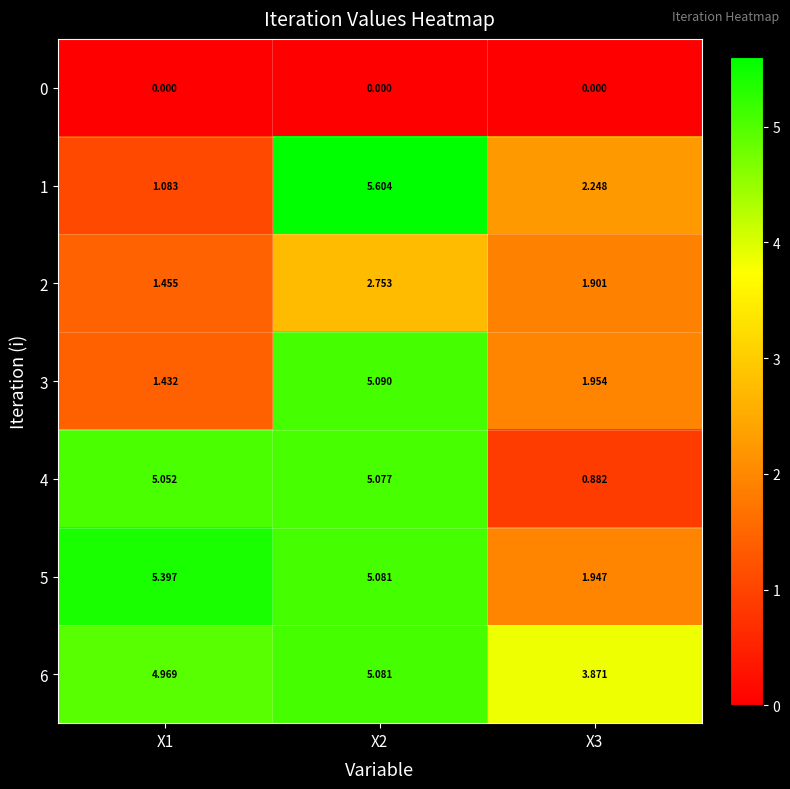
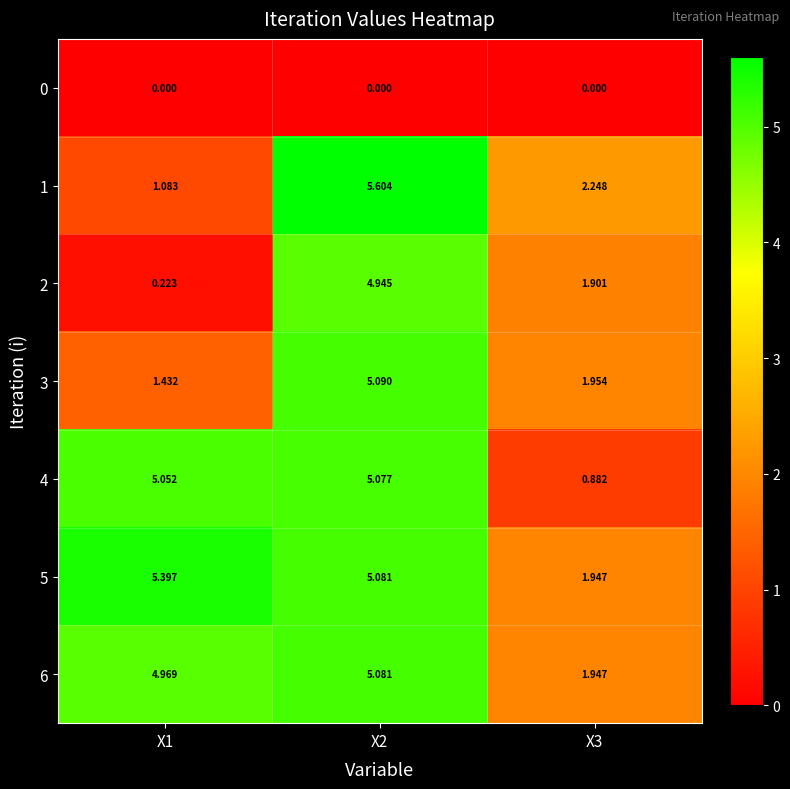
  {
    "0": {
      "X1": 0.000,
      "X2": 0.000,
      "X3": 0.000
    },
    "1": {
      "X1": 1.083,
      "X2": 5.604,
      "X3": 2.248
    },
    "2": {
-     "X1": 1.455,
-     "X2": 2.753,
+     "X1": 0.223,
+     "X2": 4.945,
      "X3": 1.901
    },
    "3": {
      "X1": 1.432,
      "X2": 5.090,
      "X3": 1.954
    },
    "4": {
      "X1": 5.052,
      "X2": 5.077,
      "X3": 0.882
    },
    "5": {
      "X1": 5.397,
      "X2": 5.081,
      "X3": 1.947
    },
    "6": {
      "X1": 4.969,
      "X2": 5.081,
-     "X3": 3.871
+     "X3": 1.947
    }
  }
